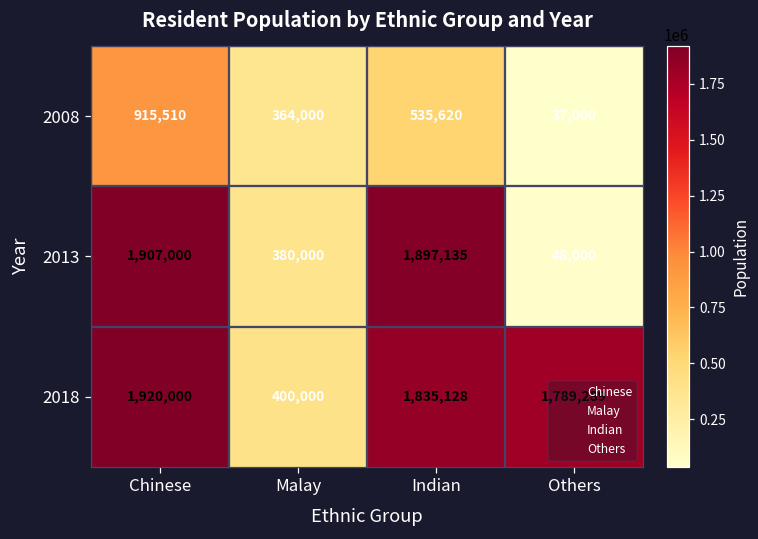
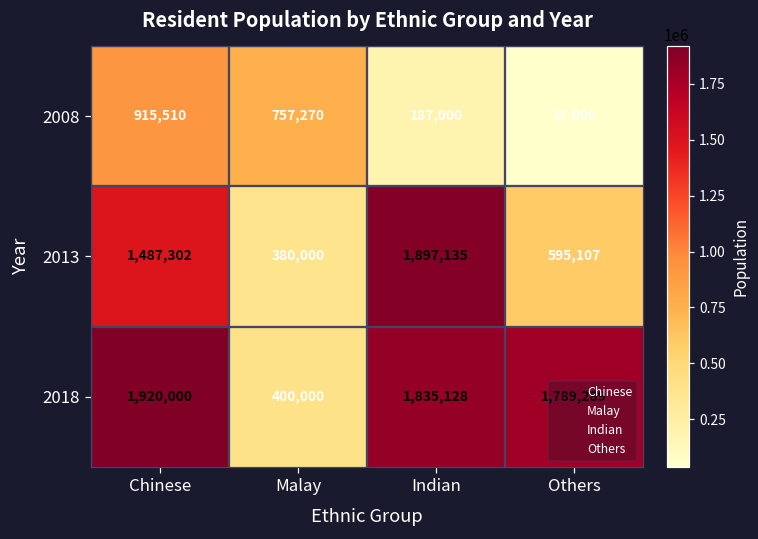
  {
    "2008": {
      "Chinese": "915,510",
-     "Malay": "364,000",
-     "Indian": "535,620",
+     "Malay": "757,270",
+     "Indian": "187,000",
      "Others": "37,000"
    },
    "2013": {
-     "Chinese": "1,907,000",
+     "Chinese": "1,487,302",
      "Malay": "380,000",
      "Indian": "1,897,135",
-     "Others": "48,000"
+     "Others": "595,107"
    },
    "2018": {
      "Chinese": "1,920,000",
      "Malay": "400,000",
      "Indian": "1,835,128"
    }
  }
